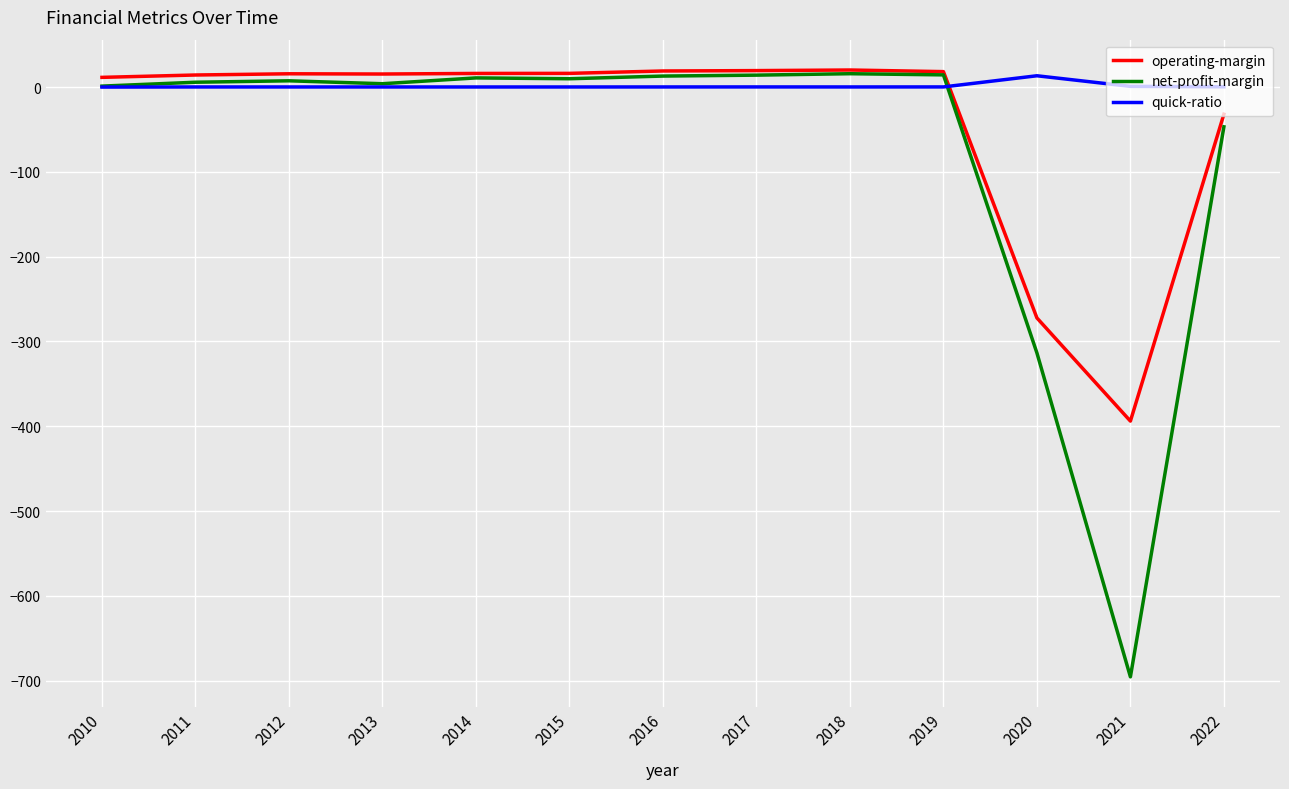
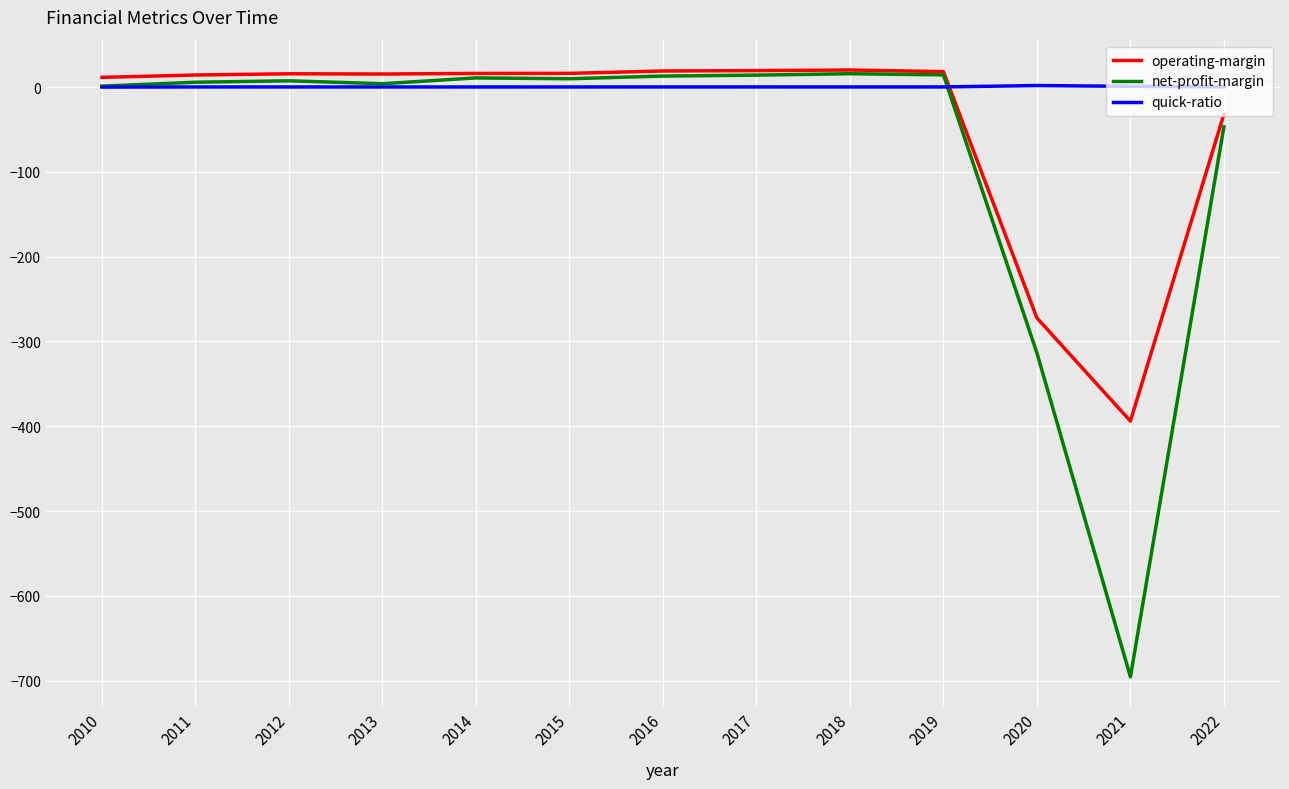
  {
    "operating-margin": {
      "2010": 10,
      "2011": 10,
      "2012": 20,
      "2013": 20,
      "2014": 20,
      "2015": 20,
      "2016": 20,
      "2017": 20,
      "2018": 20,
      "2019": 20,
      "2020": -270,
      "2021": -390
    },
    "net-profit-margin": {
      "2011": 10,
      "2012": 10,
      "2013": 0,
      "2014": 10,
      "2015": 10,
      "2016": 10,
      "2017": 10,
      "2018": 20,
      "2019": 10,
      "2020": -310,
      "2021": -700,
      "2022": -50
    },
    "quick-ratio": {
      "2011": 0,
      "2012": 0,
      "2013": 0,
      "2014": 0,
      "2015": 0,
      "2016": 0,
      "2017": 0,
      "2018": 0,
      "2019": 0,
-     "2020": 10
+     "2020": 0
    }
  }
